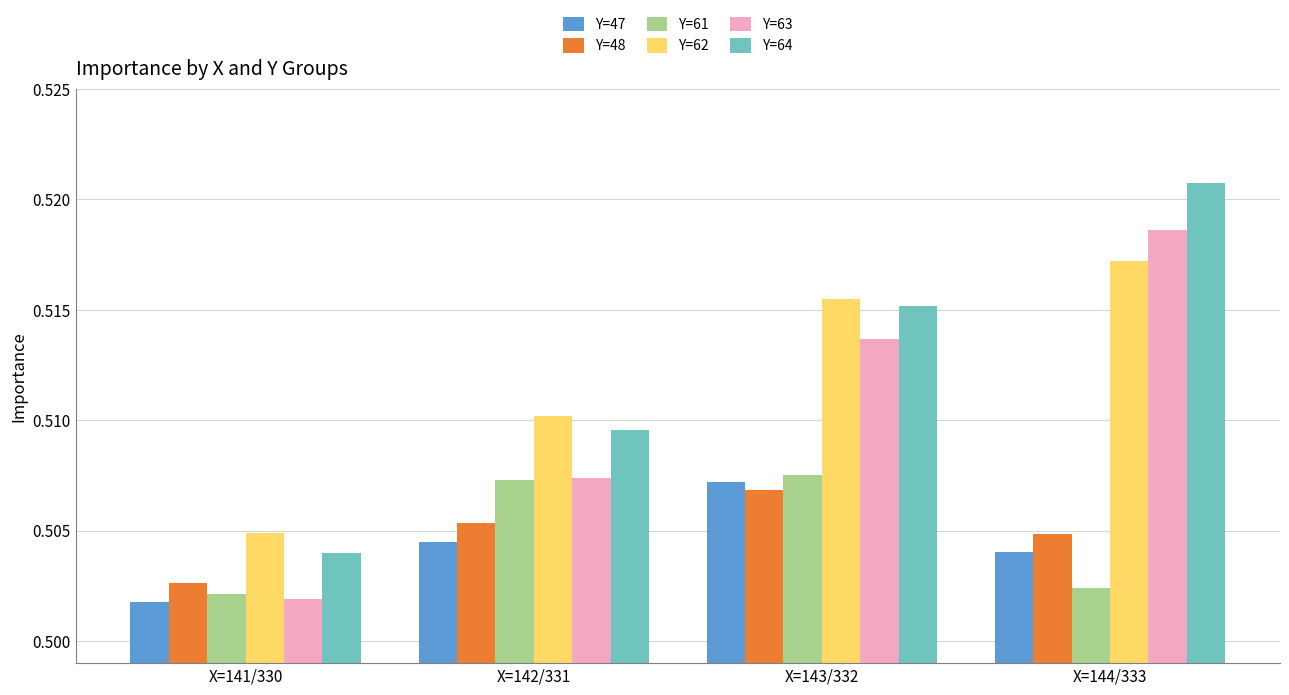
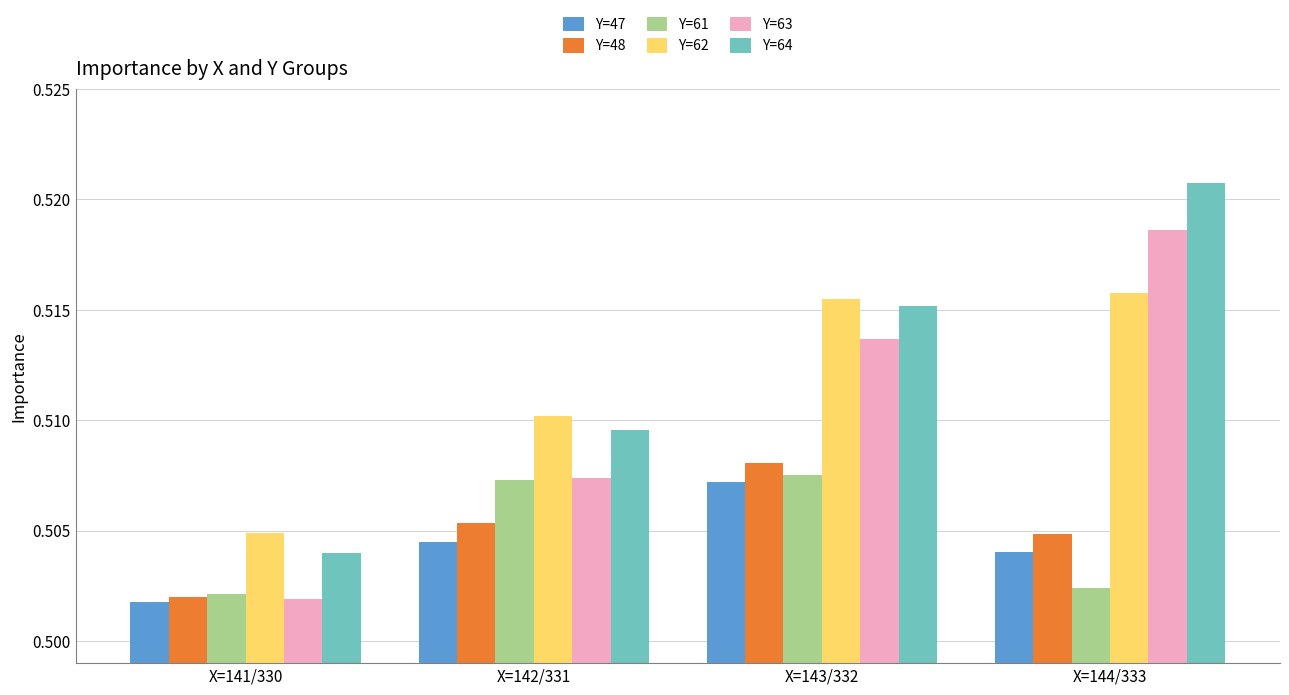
  {
    "Y=48": {
-     "X=141/330": 0.5026,
+     "X=141/330": 0.5020,
      "X=142/331": 0.5053,
-     "X=143/332": 0.5068,
+     "X=143/332": 0.5081,
      "X=144/333": 0.5048
    },
    "Y=61": {
      "X=141/330": 0.5021,
      "X=142/331": 0.5073,
      "X=143/332": 0.5075,
      "X=144/333": 0.5024
    },
    "Y=62": {
      "X=141/330": 0.5049,
      "X=142/331": 0.5102,
      "X=143/332": 0.5155,
-     "X=144/333": 0.5172
+     "X=144/333": 0.5157
    },
    "Y=63": {
      "X=141/330": 0.5019,
      "X=142/331": 0.5074,
      "X=143/332": 0.5137,
      "X=144/333": 0.5186
    }
  }
